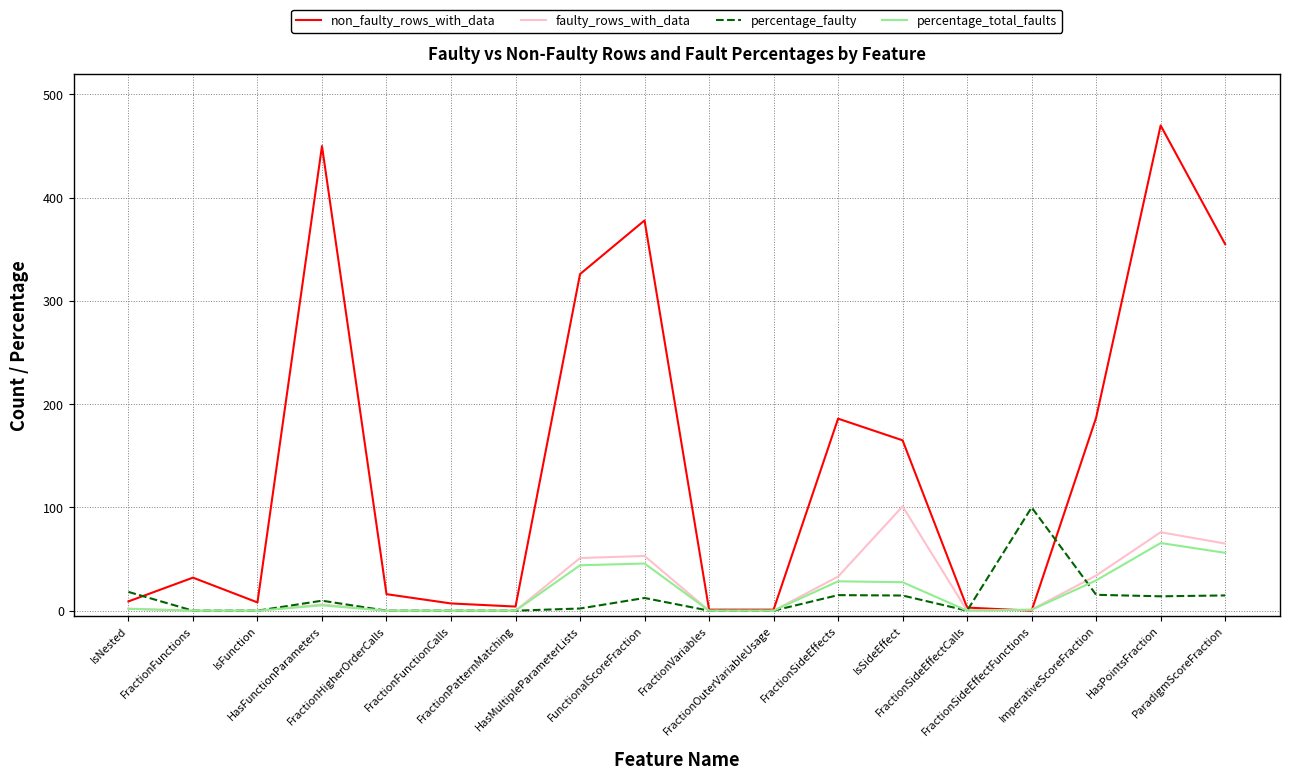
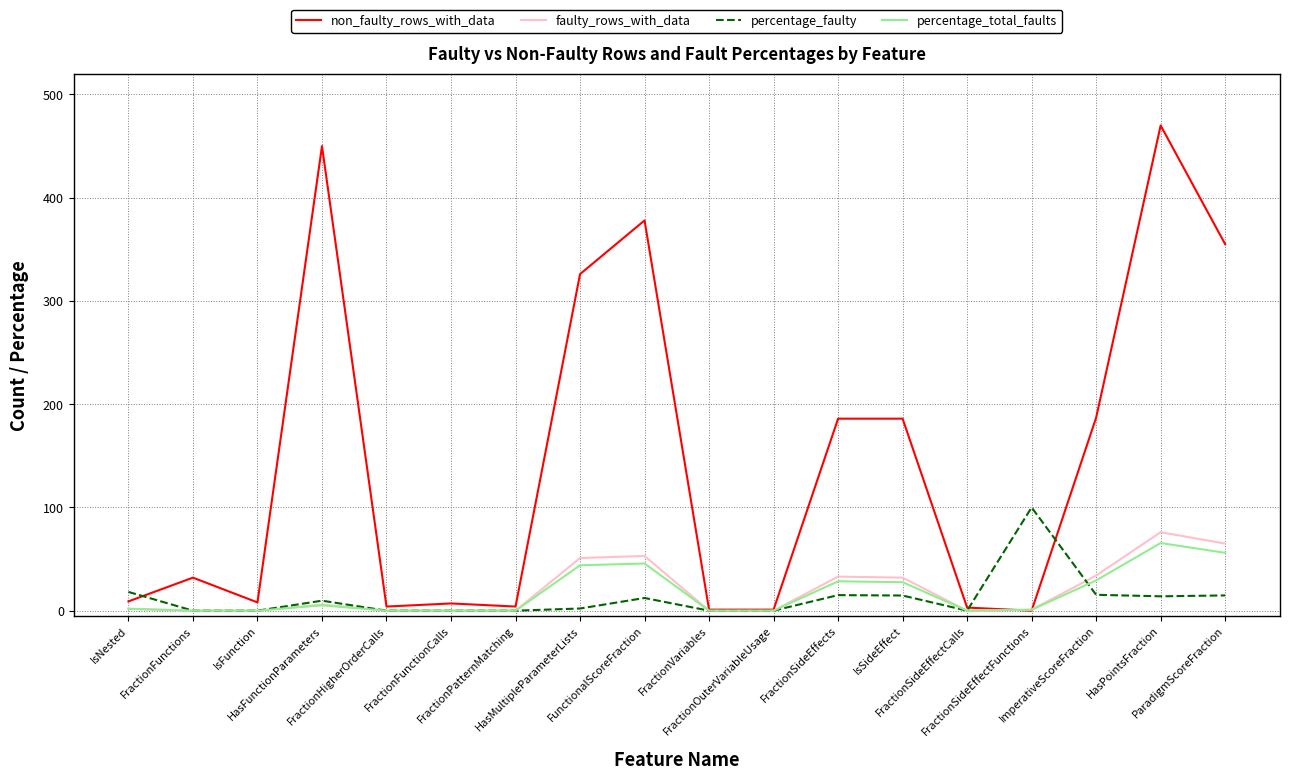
  {
    "non_faulty_rows_with_data": {
      "IsNested": 9,
      "FractionFunctions": 32,
      "IsFunction": 8,
      "HasFunctionParameters": 450,
-     "FractionHigherOrderCalls": 16,
+     "FractionHigherOrderCalls": 4,
      "FractionFunctionCalls": 7,
      "FractionPatternMatching": 4,
      "HasMultipleParameterLists": 326,
      "FunctionalScoreFraction": 378,
      "FractionSideEffects": 186,
-     "IsSideEffect": 165,
+     "IsSideEffect": 186,
      "FractionSideEffectCalls": 3,
      "ImperativeScoreFraction": 187,
      "HasPointsFraction": 470,
      "ParadigmScoreFraction": 355
    },
    "faulty_rows_with_data": {
      "HasMultipleParameterLists": 51,
      "FunctionalScoreFraction": 53,
      "FractionSideEffects": 33,
-     "IsSideEffect": 101,
+     "IsSideEffect": 32,
      "ImperativeScoreFraction": 34,
      "HasPointsFraction": 76,
      "ParadigmScoreFraction": 65
    },
    "percentage_faulty": {
      "IsNested": 18,
      "HasFunctionParameters": 10,
      "HasMultipleParameterLists": 2,
      "FunctionalScoreFraction": 12,
      "FractionSideEffects": 15,
      "IsSideEffect": 15,
      "FractionSideEffectFunctions": 100,
      "ImperativeScoreFraction": 15,
      "HasPointsFraction": 14,
      "ParadigmScoreFraction": 15
    },
    "percentage_total_faults": {
      "HasMultipleParameterLists": 44,
      "FunctionalScoreFraction": 46,
      "FractionSideEffects": 28,
      "IsSideEffect": 28,
      "ImperativeScoreFraction": 29,
      "HasPointsFraction": 66,
      "ParadigmScoreFraction": 56
    }
  }
